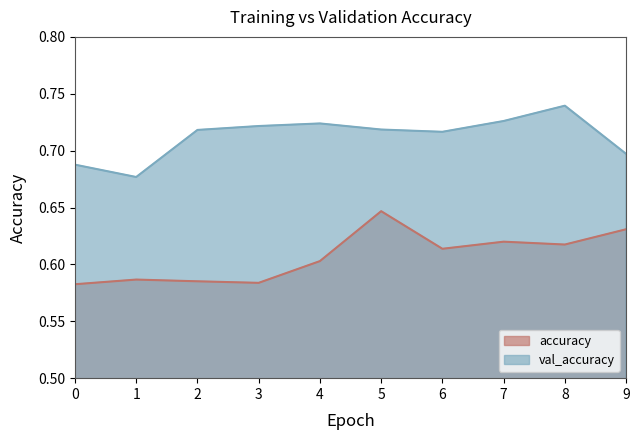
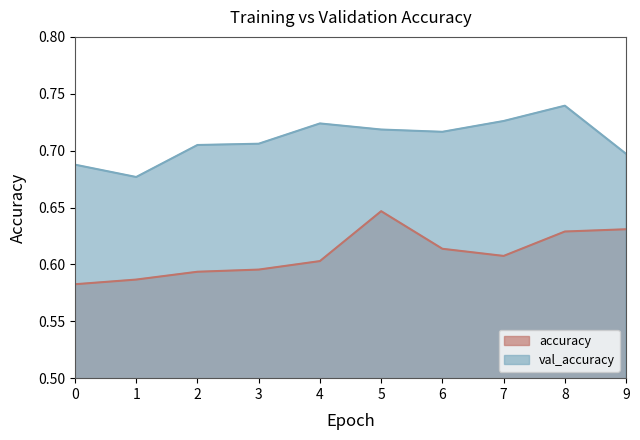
  {
    "accuracy": {
      "0": 0.583,
      "1": 0.587,
-     "2": 0.585,
-     "3": 0.584,
+     "2": 0.594,
+     "3": 0.595,
      "4": 0.603,
      "5": 0.647,
      "6": 0.614,
-     "7": 0.620,
-     "8": 0.617,
+     "7": 0.607,
+     "8": 0.629,
      "9": 0.631
    },
    "val_accuracy": {
      "0": 0.688,
      "1": 0.677,
-     "2": 0.718,
-     "3": 0.722,
+     "2": 0.705,
+     "3": 0.706,
      "4": 0.724,
      "5": 0.719,
      "6": 0.717,
      "7": 0.726,
      "8": 0.740,
      "9": 0.697
    }
  }
